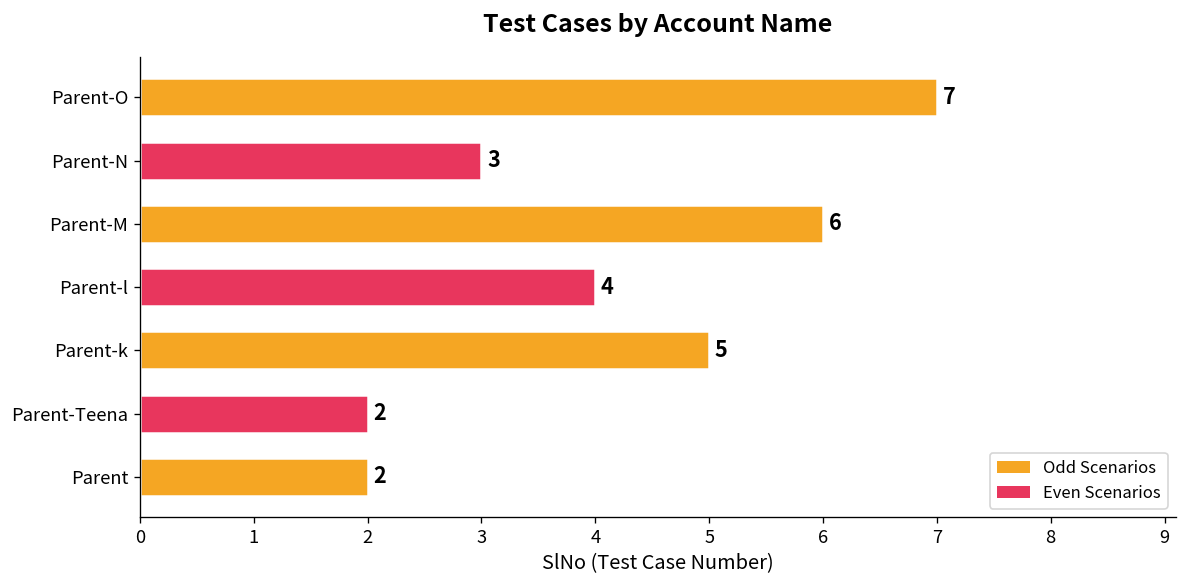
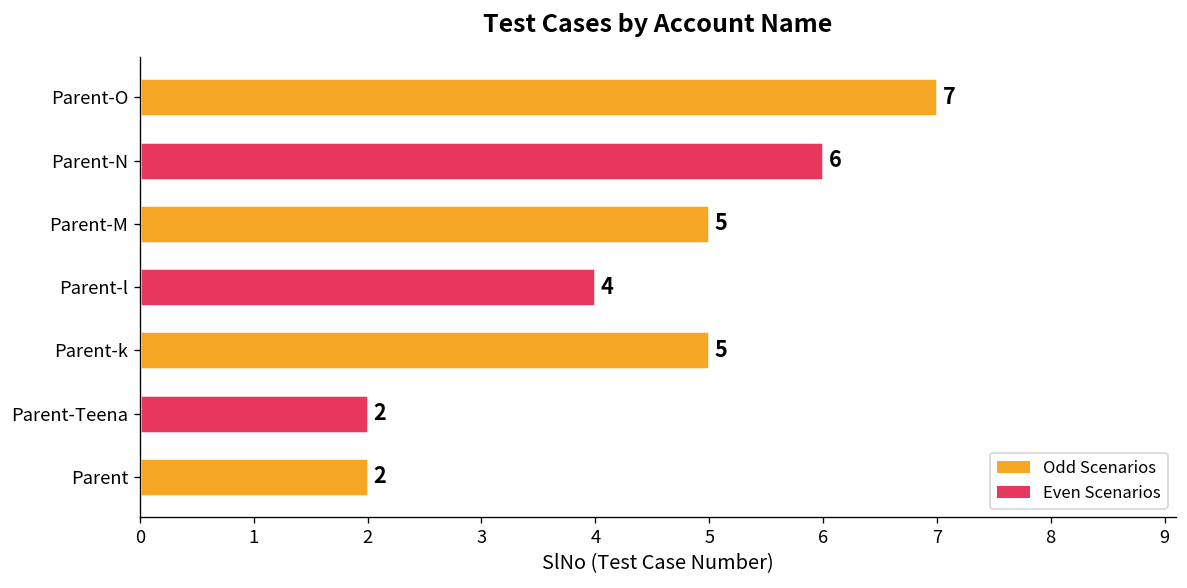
  {
    "Parent-O": 7,
-   "Parent-N": 3,
-   "Parent-M": 6,
+   "Parent-N": 6,
+   "Parent-M": 5,
    "Parent-l": 4,
    "Parent-k": 5,
    "Parent-Teena": 2,
    "Parent": 2
  }
